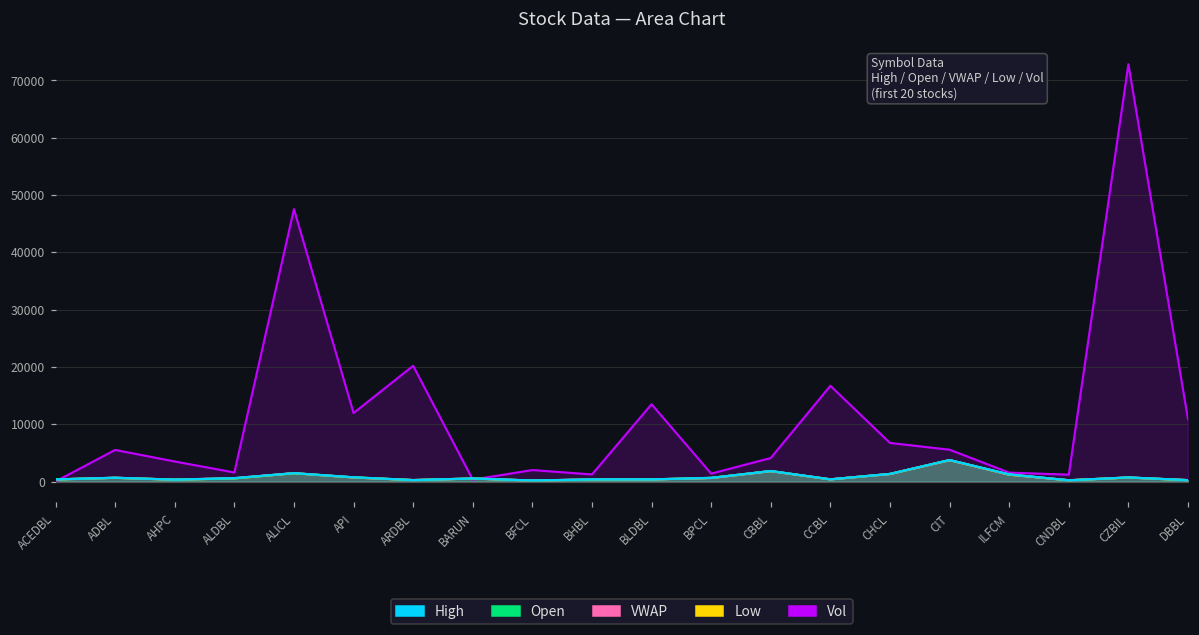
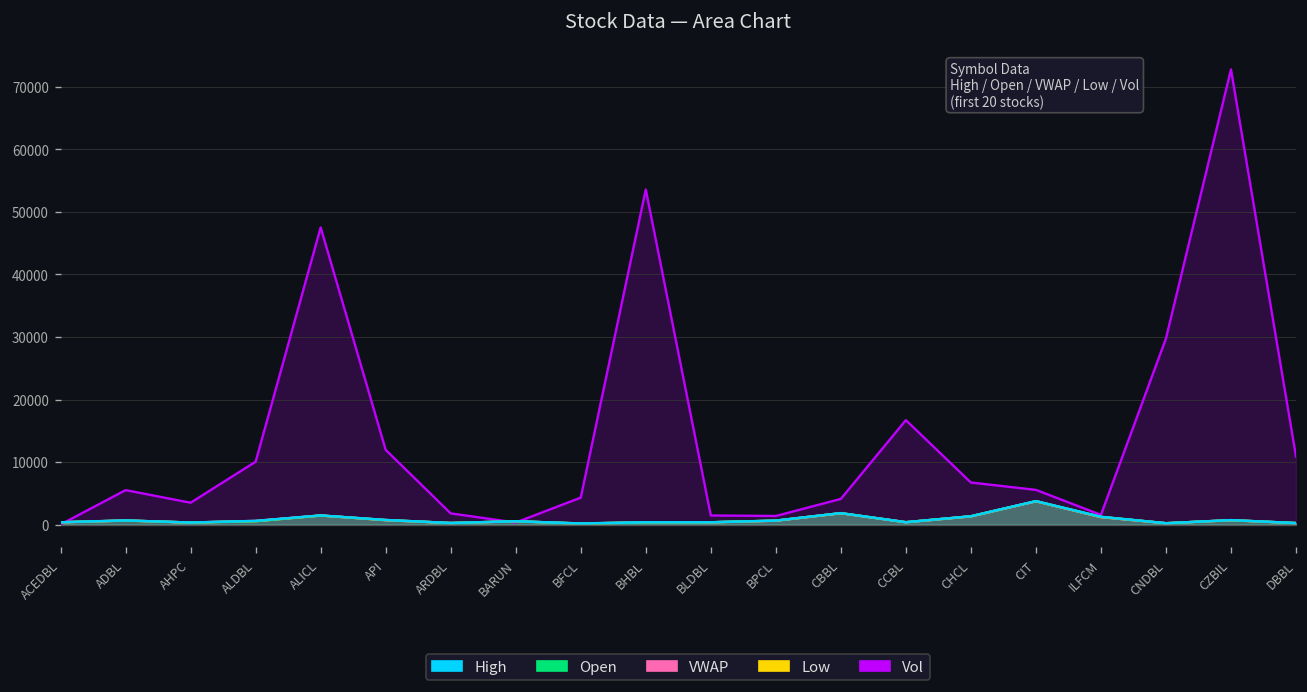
  {
    "Vol": {
      "ADBL": 6000,
      "AHPC": 3000,
-     "ALDBL": 2000,
+     "ALDBL": 10000,
      "ALICL": 48000,
      "API": 12000,
-     "ARDBL": 20000,
-     "BFCL": 2000,
-     "BHBL": 1000,
-     "BLDBL": 13000,
+     "ARDBL": 2000,
+     "BFCL": 4000,
+     "BHBL": 54000,
+     "BLDBL": 1000,
      "BPCL": 1000,
      "CBBL": 4000,
      "CCBL": 17000,
      "CHCL": 7000,
      "CIT": 6000,
-     "CNDBL": 1000,
+     "CNDBL": 30000,
      "CZBIL": 73000,
      "DBBL": 11000
    }
  }
